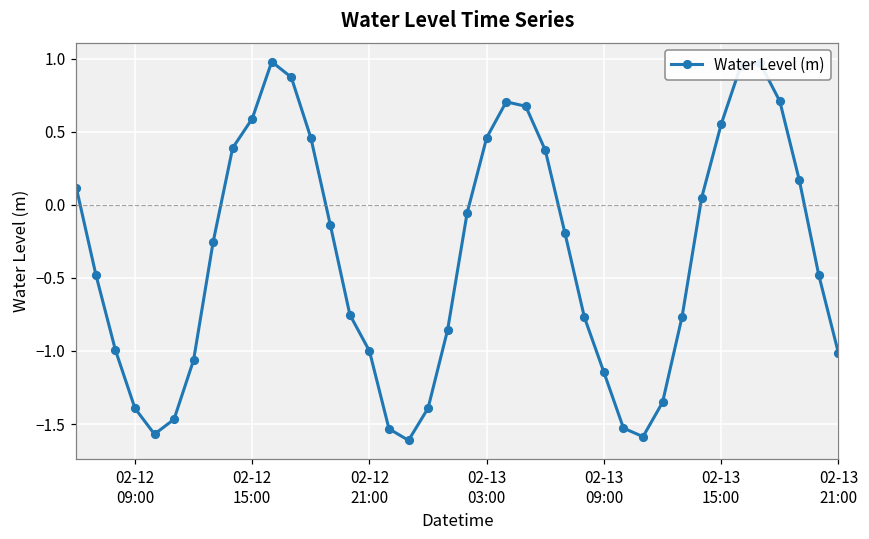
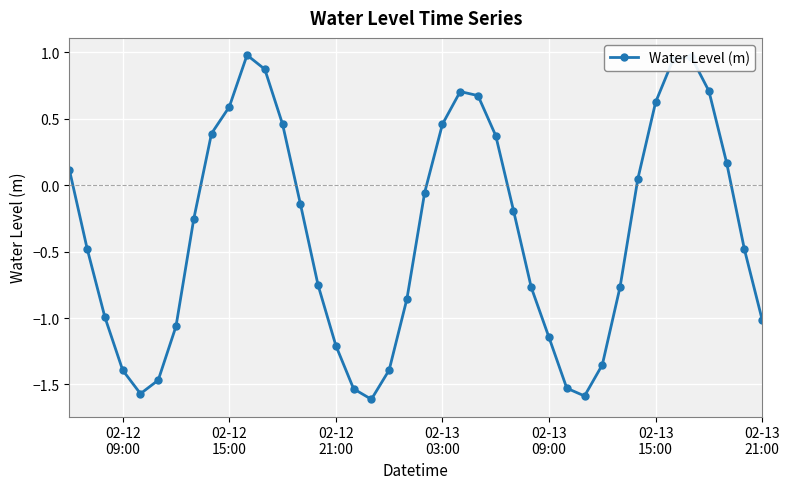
  {
    "02-12 09:00": -1.39,
    "02-12 15:00": 0.59,
-   "02-12 21:00": -1.00,
+   "02-12 21:00": -1.21,
    "02-13 03:00": 0.46,
    "02-13 09:00": -1.15,
-   "02-13 15:00": 0.55,
+   "02-13 15:00": 0.62,
    "02-13 21:00": -1.01
  }
